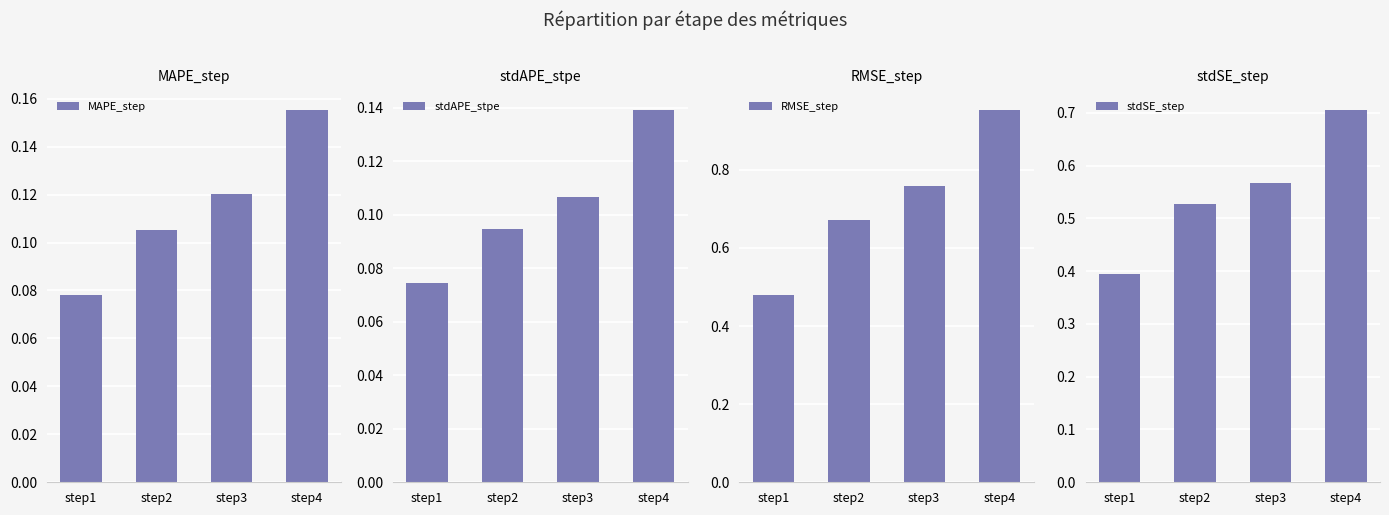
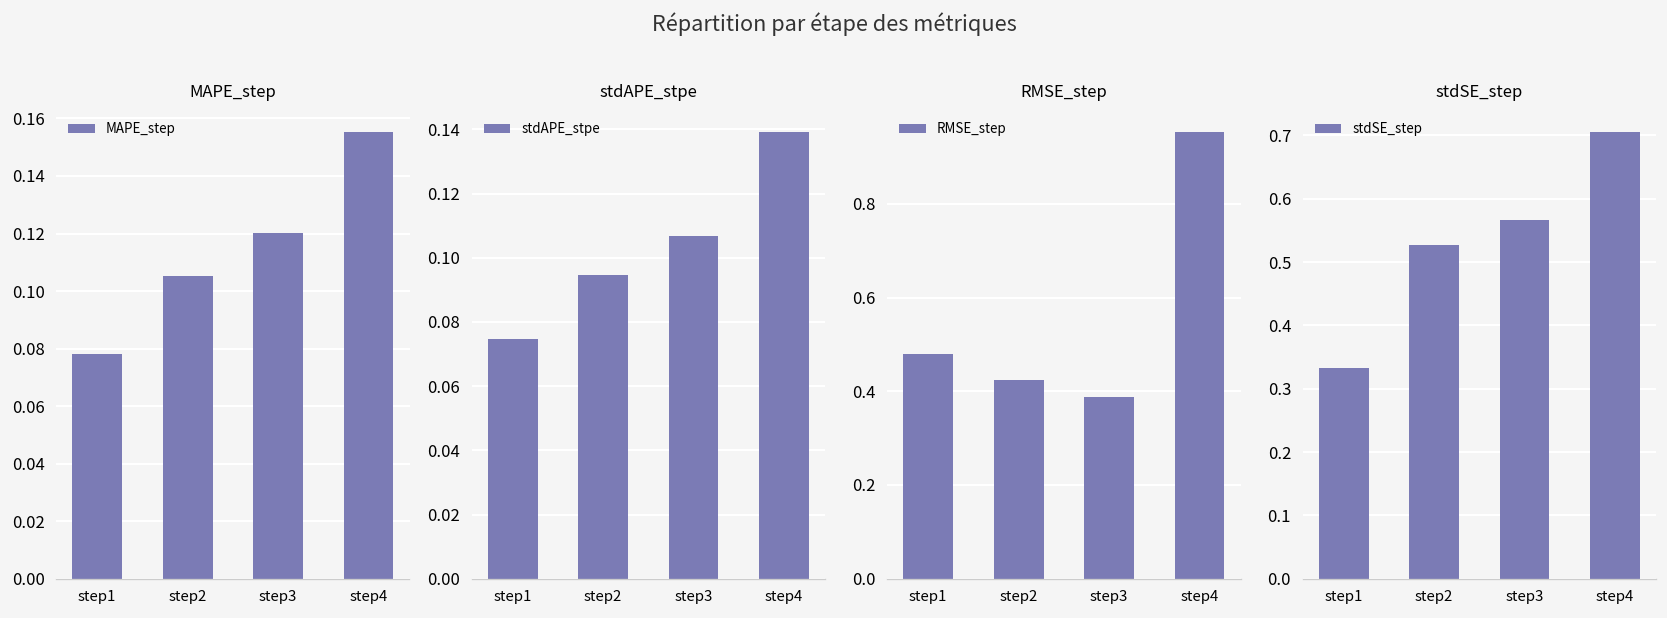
  {
    "MAPE_step": {
      "step1": 0.078,
      "step2": 0.105,
      "step3": 0.120,
      "step4": 0.155
    },
    "stdAPE_stpe": {
      "step1": 0.075,
      "step2": 0.095,
      "step3": 0.107,
      "step4": 0.139
    },
    "RMSE_step": {
      "step1": 0.48,
-     "step2": 0.67,
-     "step3": 0.76,
+     "step2": 0.42,
+     "step3": 0.39,
      "step4": 0.95
    },
    "stdSE_step": {
-     "step1": 0.39,
+     "step1": 0.33,
      "step2": 0.53,
      "step3": 0.57,
      "step4": 0.70
    }
  }
